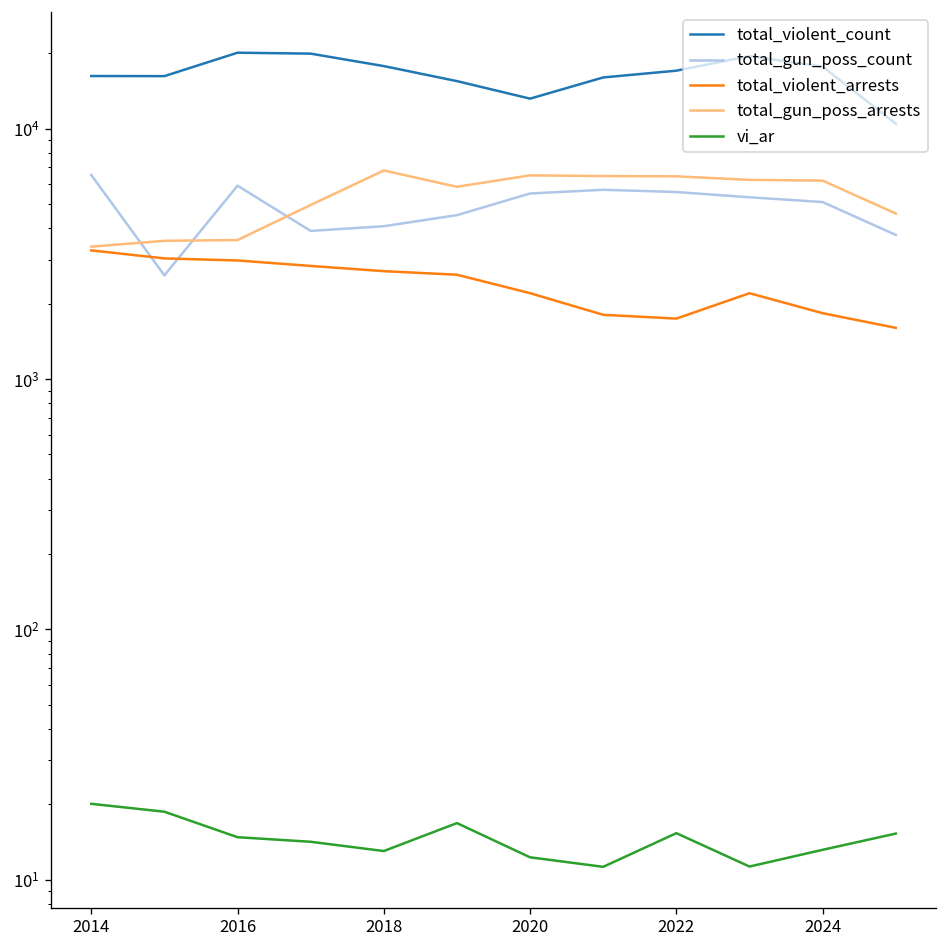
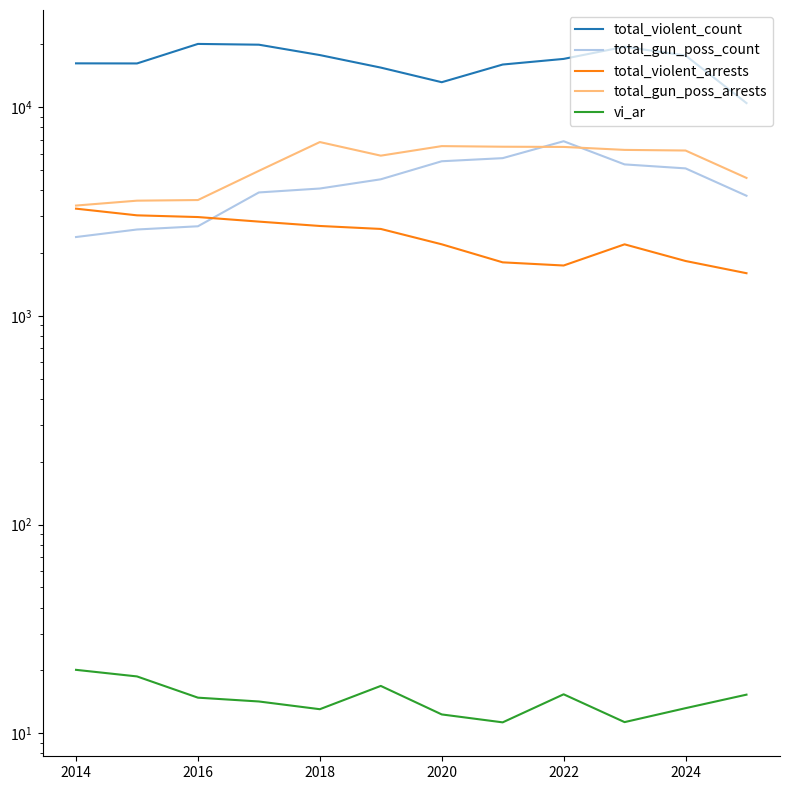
  {
    "total_violent_count": {
      "2014": 16000,
      "2016": 20000,
      "2018": 18000,
      "2020": 13000,
      "2022": 17000
    },
    "total_gun_poss_count": {
-     "2014": 6500,
-     "2016": 5900,
+     "2014": 2400,
+     "2016": 2700,
      "2018": 4100,
      "2020": 5500,
-     "2022": 5600,
+     "2022": 6900,
      "2024": 5100
    },
    "total_violent_arrests": {
      "2014": 3300,
      "2016": 3000,
      "2018": 2700,
      "2020": 2200,
      "2022": 1700,
      "2024": 1800
    },
    "total_gun_poss_arrests": {
      "2014": 3400,
      "2016": 3600,
      "2018": 6800,
      "2020": 6500,
      "2022": 6500,
      "2024": 6200
    },
    "vi_ar": {
      "2014": 20,
      "2016": 15,
      "2018": 13,
      "2020": 12,
      "2022": 15,
      "2024": 13
    }
  }
